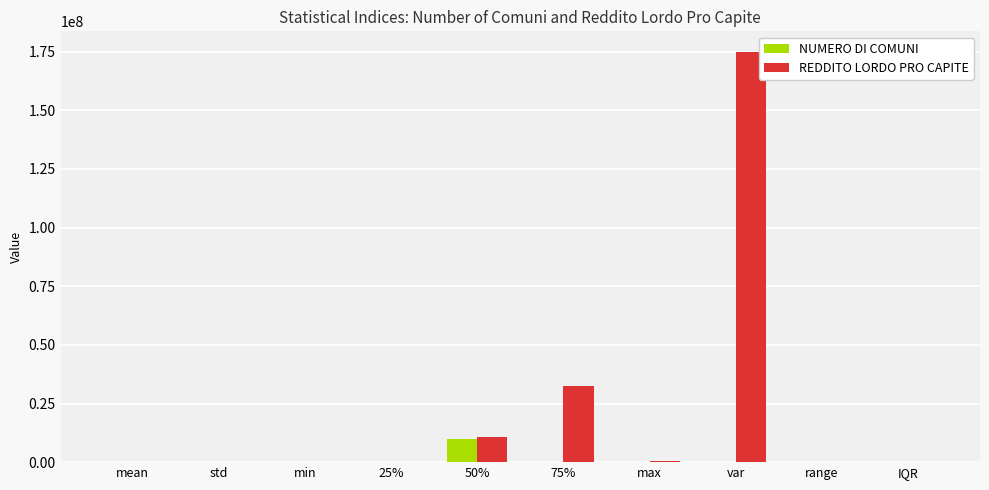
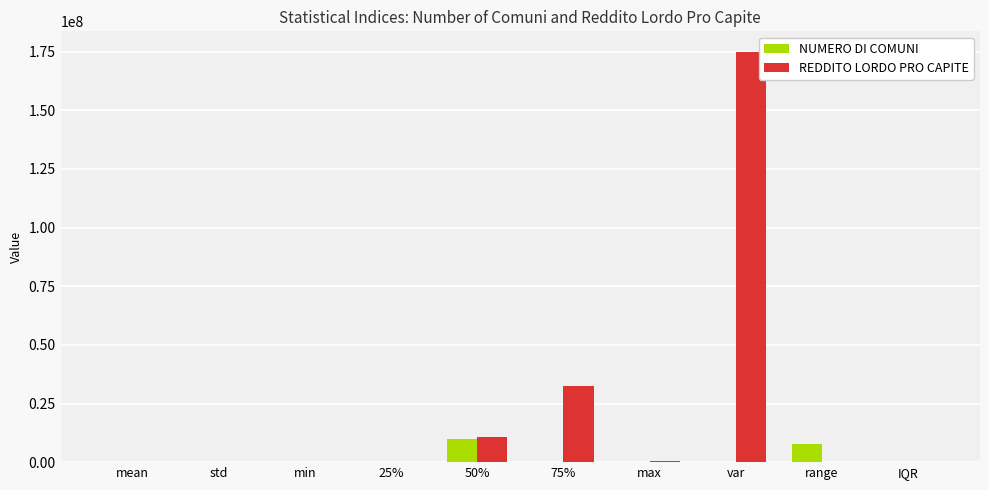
  {
    "NUMERO DI COMUNI": {
      "50%": 10000000,
-     "range": 0
+     "range": 8000000
    },
    "REDDITO LORDO PRO CAPITE": {
      "50%": 11000000,
      "75%": 32000000,
      "var": 175000000
    }
  }
